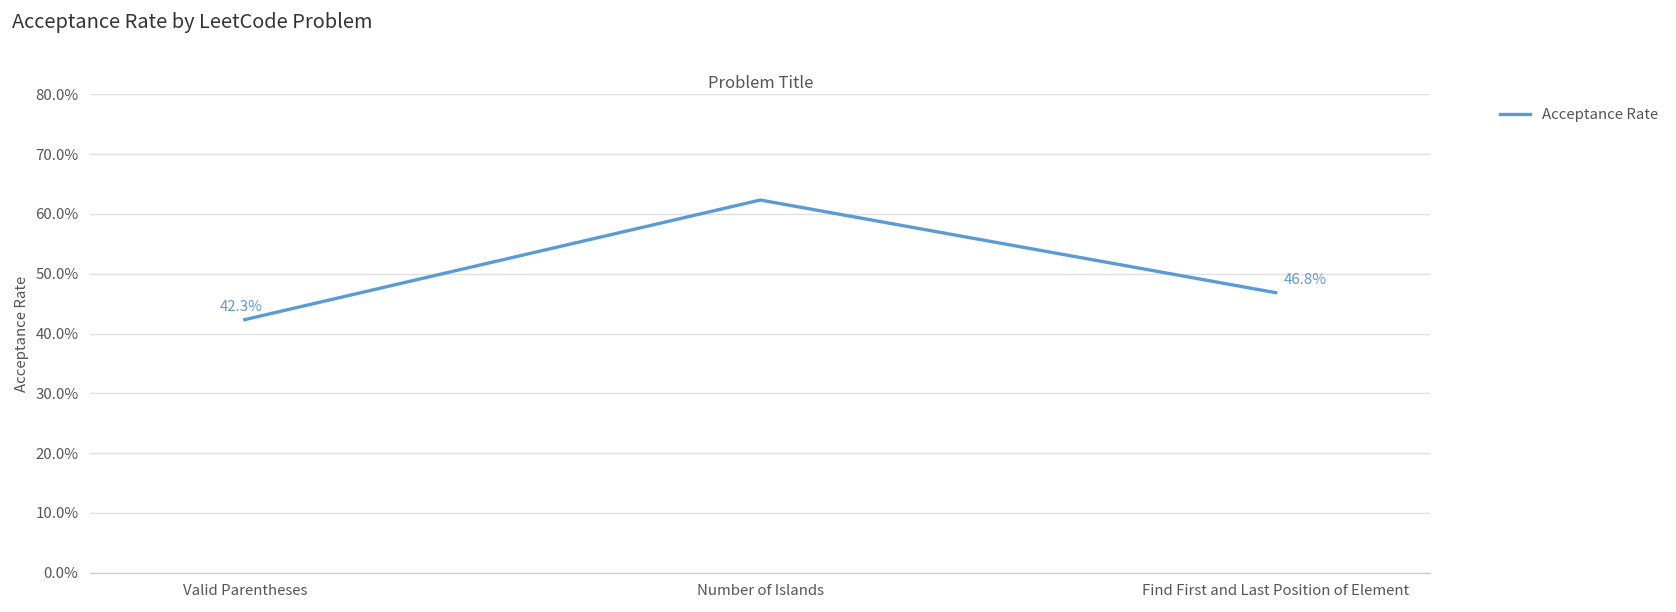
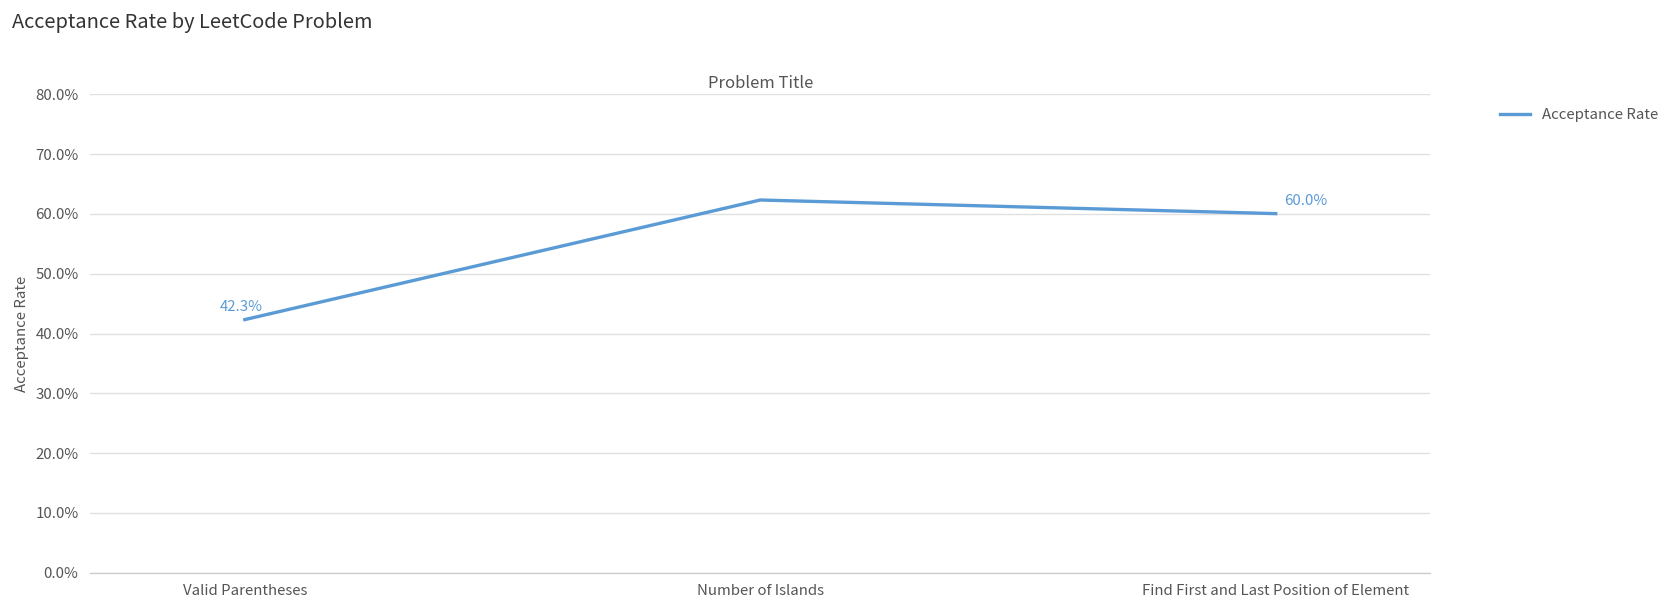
  {
    "Valid Parentheses": "42.3%",
-   "Find First and Last Position of Element": "46.8%"
+   "Find First and Last Position of Element": "60.0%"
  }
